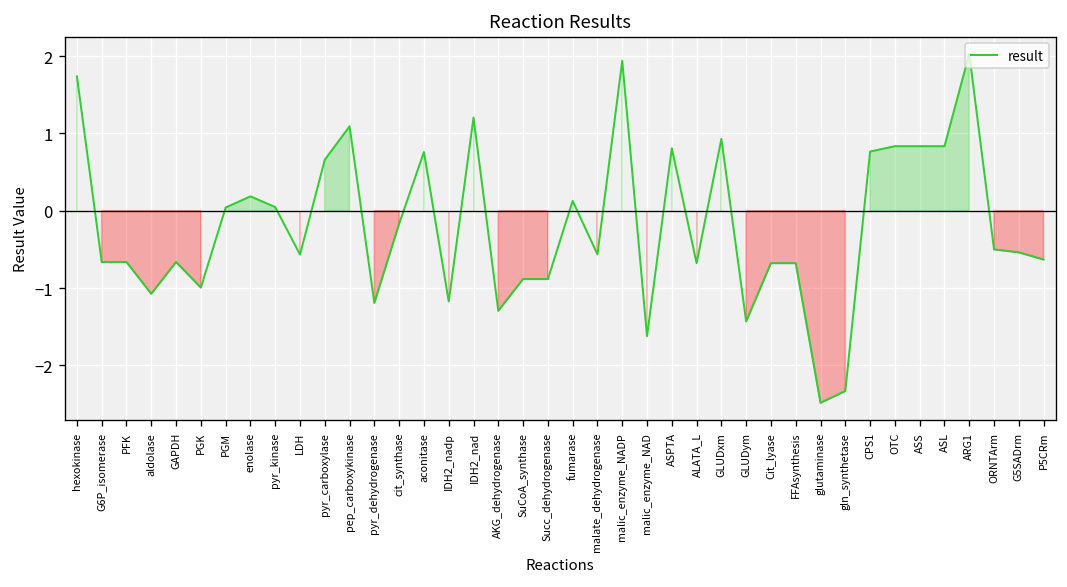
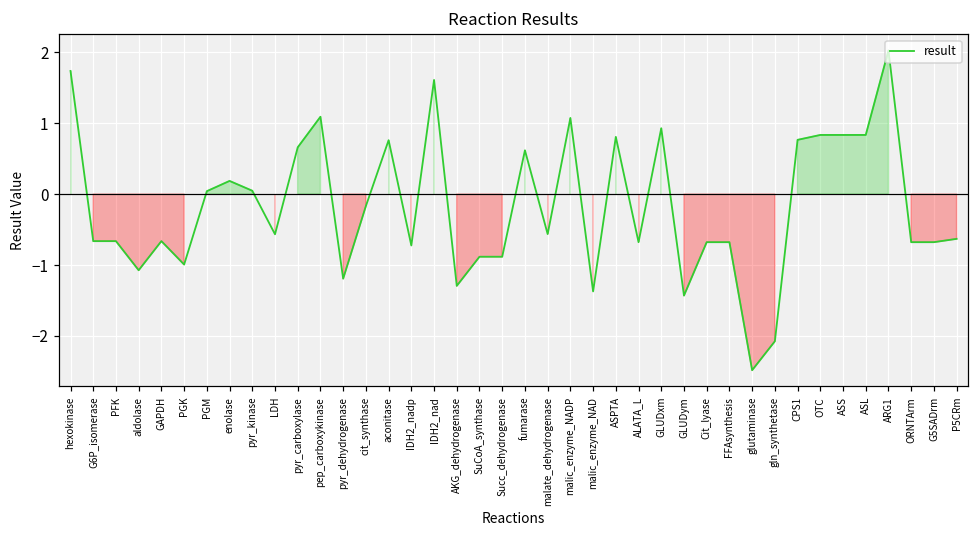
  {
    "hexokinase": 1.7,
    "G6P_isomerase": -0.7,
    "PFK": -0.7,
    "aldolase": -1.1,
    "GAPDH": -0.7,
    "PGK": -1.0,
    "PGM": 0.0,
    "enolase": 0.2,
    "pyr_kinase": 0.0,
    "LDH": -0.6,
    "pyr_carboxylase": 0.7,
    "pep_carboxykinase": 1.1,
    "pyr_dehydrogenase": -1.2,
    "cit_synthase": -0.2,
    "aconitase": 0.8,
-   "IDH2_nadp": -1.2,
-   "IDH2_nad": 1.2,
+   "IDH2_nadp": -0.7,
+   "IDH2_nad": 1.6,
    "AKG_dehydrogenase": -1.3,
    "SuCoA_synthase": -0.9,
    "Succ_dehydrogenase": -0.9,
-   "fumarase": 0.1,
+   "fumarase": 0.6,
    "malate_dehydrogenase": -0.6,
-   "malic_enzyme_NADP": 1.9,
-   "malic_enzyme_NAD": -1.6,
+   "malic_enzyme_NADP": 1.1,
+   "malic_enzyme_NAD": -1.4,
    "ASPTA": 0.8,
    "ALATA_L": -0.7,
    "GLUDxm": 0.9,
    "GLUDym": -1.4,
    "Cit_lyase": -0.7,
    "FFAsynthesis": -0.7,
    "glutaminase": -2.5,
-   "gln_synthetase": -2.3,
+   "gln_synthetase": -2.1,
    "CPS1": 0.8,
    "OTC": 0.8,
    "ASS": 0.8,
    "ASL": 0.8,
-   "ORNTArm": -0.5,
-   "G5SADrm": -0.5,
+   "ORNTArm": -0.7,
+   "G5SADrm": -0.7,
    "P5CRm": -0.6
  }
